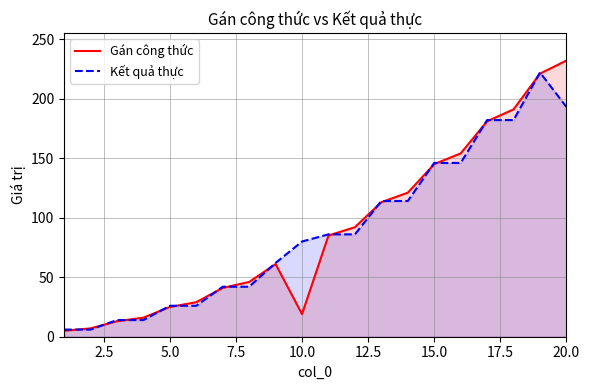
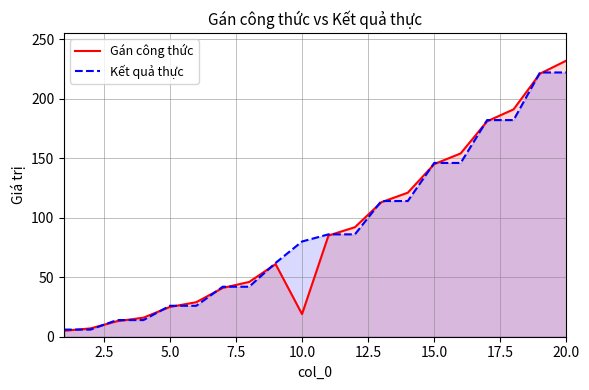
  {
    "Gán công thức": {
      "10.0": 19,
      "20.0": 232
    },
    "Kết quả thực": {
      "10.0": 80,
-     "20.0": 193
+     "20.0": 222
    }
  }
